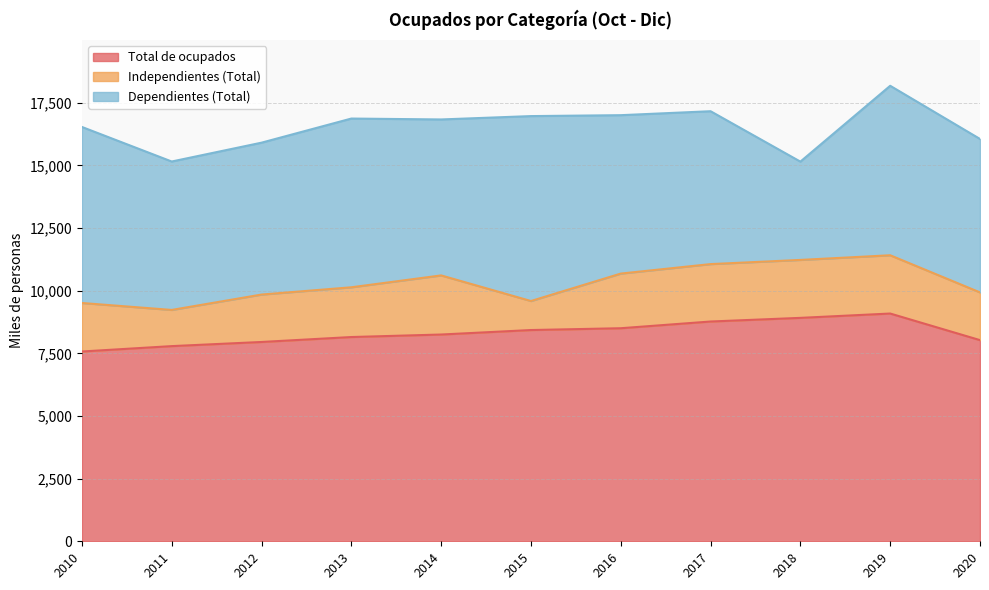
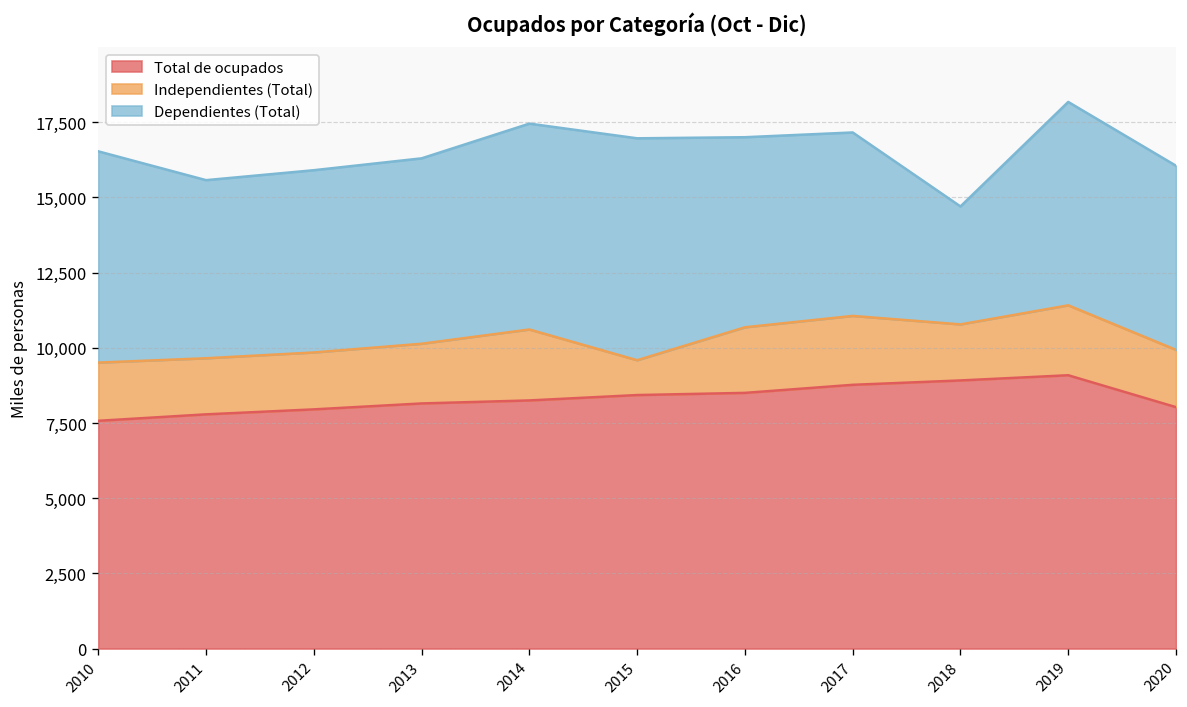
  {
    "Total de ocupados": {
      "2010": "7,600",
      "2011": "7,800",
      "2012": "8,000",
      "2013": "8,100",
      "2014": "8,200",
      "2015": "8,400",
      "2016": "8,500",
      "2017": "8,800",
      "2018": "8,900",
      "2019": "9,100",
      "2020": "8,000"
    },
    "Independientes (Total)": {
      "2010": "1,900",
-     "2011": "1,400",
+     "2011": "1,900",
      "2012": "1,900",
      "2013": "2,000",
      "2014": "2,400",
      "2015": "1,200",
      "2016": "2,200",
      "2017": "2,300",
-     "2018": "2,300",
+     "2018": "1,900",
      "2019": "2,300",
      "2020": "1,900"
    },
    "Dependientes (Total)": {
      "2010": "7,000",
      "2011": "5,900",
      "2012": "6,100",
-     "2013": "6,700",
-     "2014": "6,200",
+     "2013": "6,200",
+     "2014": "6,800",
      "2015": "7,400",
      "2016": "6,300",
      "2017": "6,100",
      "2018": "3,900",
      "2019": "6,800",
      "2020": "6,100"
    }
  }
